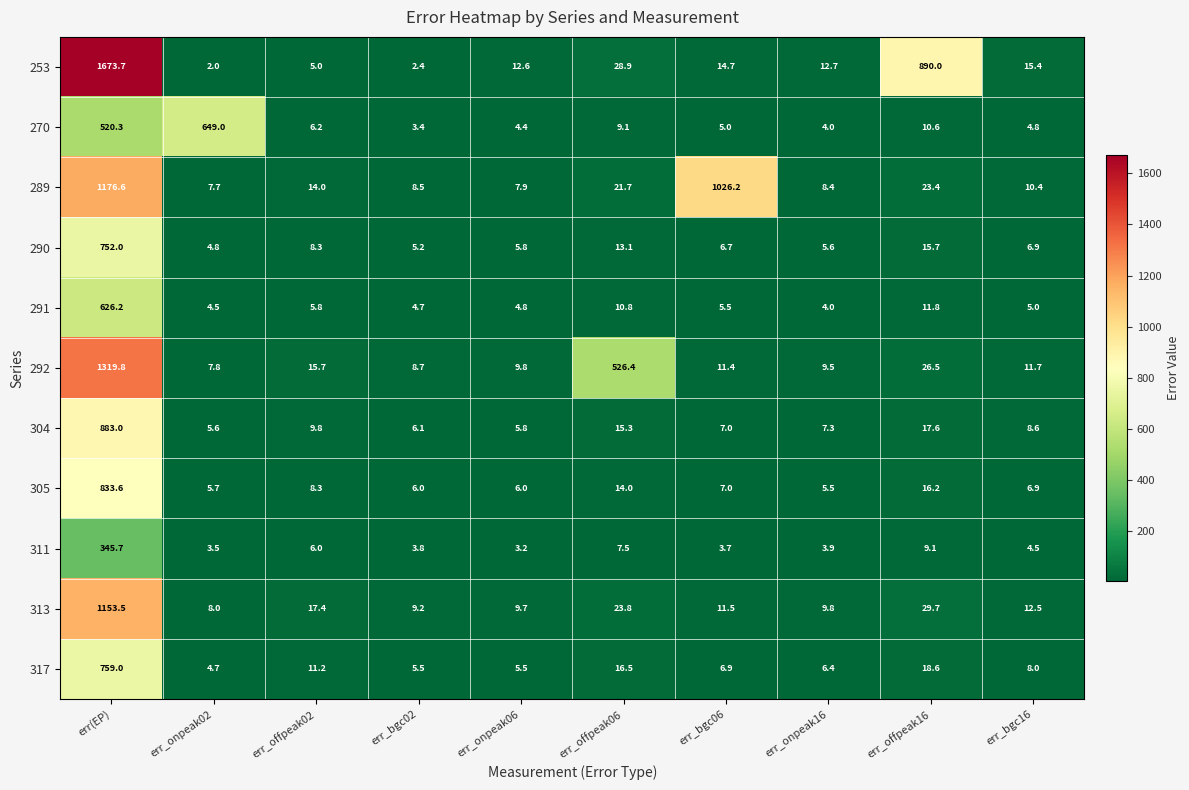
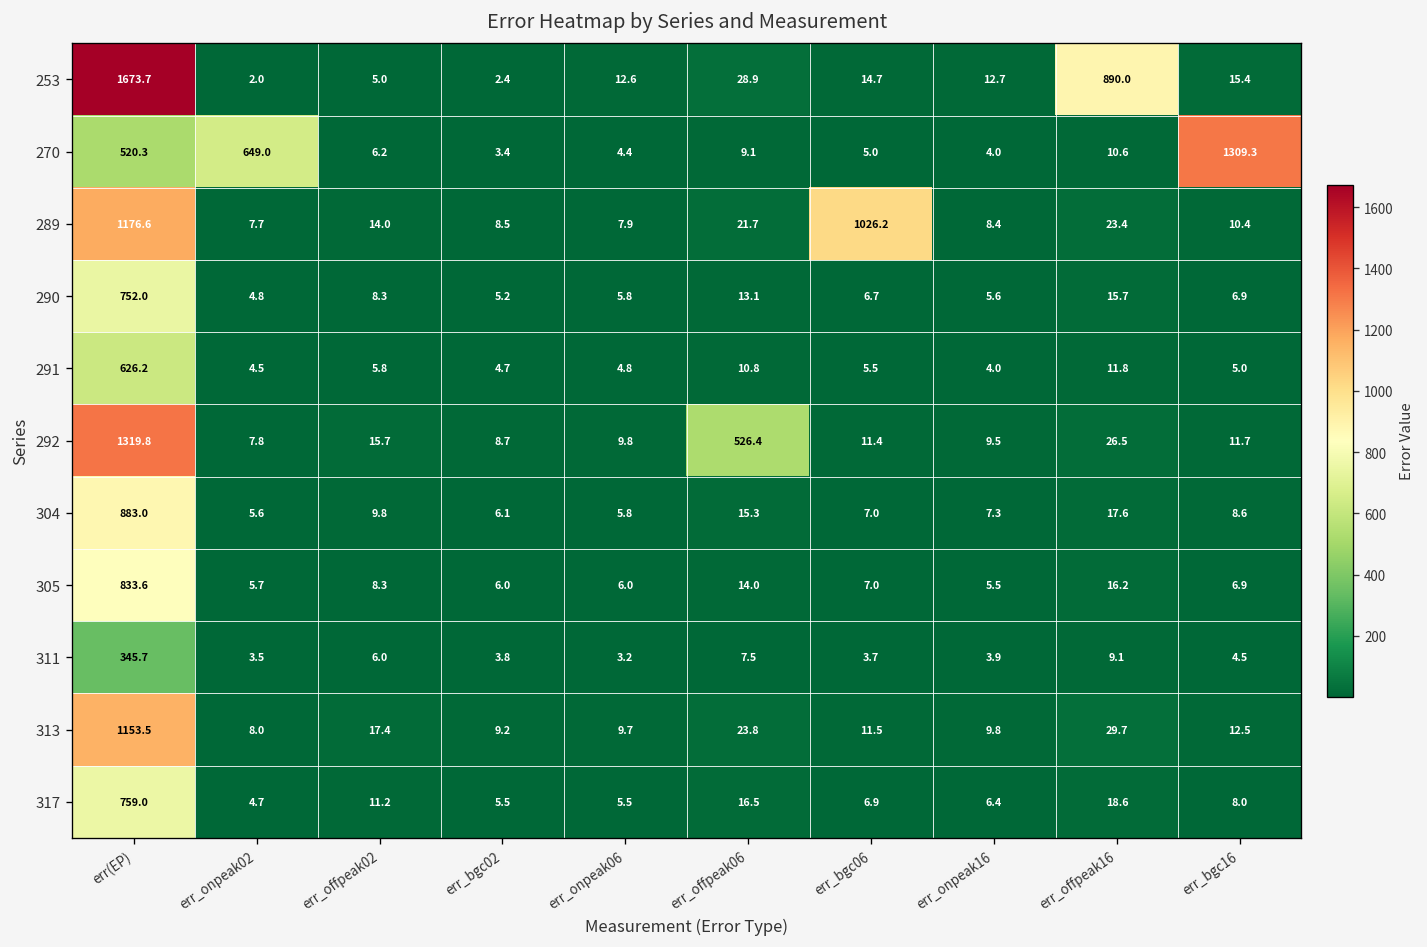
  {
    "253": {
      "err(EP)": 1673.7,
      "err_onpeak02": 2.0,
      "err_offpeak02": 5.0,
      "err_bgc02": 2.4,
      "err_onpeak06": 12.6,
      "err_offpeak06": 28.9,
      "err_bgc06": 14.7,
      "err_onpeak16": 12.7,
      "err_offpeak16": 890.0,
      "err_bgc16": 15.4
    },
    "270": {
      "err(EP)": 520.3,
      "err_onpeak02": 649.0,
      "err_offpeak02": 6.2,
      "err_bgc02": 3.4,
      "err_onpeak06": 4.4,
      "err_offpeak06": 9.1,
      "err_bgc06": 5.0,
      "err_onpeak16": 4.0,
      "err_offpeak16": 10.6,
-     "err_bgc16": 4.8
+     "err_bgc16": 1309.3
    },
    "289": {
      "err(EP)": 1176.6,
      "err_onpeak02": 7.7,
      "err_offpeak02": 14.0,
      "err_bgc02": 8.5,
      "err_onpeak06": 7.9,
      "err_offpeak06": 21.7,
      "err_bgc06": 1026.2,
      "err_onpeak16": 8.4,
      "err_offpeak16": 23.4,
      "err_bgc16": 10.4
    },
    "290": {
      "err(EP)": 752.0,
      "err_onpeak02": 4.8,
      "err_offpeak02": 8.3,
      "err_bgc02": 5.2,
      "err_onpeak06": 5.8,
      "err_offpeak06": 13.1,
      "err_bgc06": 6.7,
      "err_onpeak16": 5.6,
      "err_offpeak16": 15.7,
      "err_bgc16": 6.9
    },
    "291": {
      "err(EP)": 626.2,
      "err_onpeak02": 4.5,
      "err_offpeak02": 5.8,
      "err_bgc02": 4.7,
      "err_onpeak06": 4.8,
      "err_offpeak06": 10.8,
      "err_bgc06": 5.5,
      "err_onpeak16": 4.0,
      "err_offpeak16": 11.8,
      "err_bgc16": 5.0
    },
    "292": {
      "err(EP)": 1319.8,
      "err_onpeak02": 7.8,
      "err_offpeak02": 15.7,
      "err_bgc02": 8.7,
      "err_onpeak06": 9.8,
      "err_offpeak06": 526.4,
      "err_bgc06": 11.4,
      "err_onpeak16": 9.5,
      "err_offpeak16": 26.5,
      "err_bgc16": 11.7
    },
    "304": {
      "err(EP)": 883.0,
      "err_onpeak02": 5.6,
      "err_offpeak02": 9.8,
      "err_bgc02": 6.1,
      "err_onpeak06": 5.8,
      "err_offpeak06": 15.3,
      "err_bgc06": 7.0,
      "err_onpeak16": 7.3,
      "err_offpeak16": 17.6,
      "err_bgc16": 8.6
    },
    "305": {
      "err(EP)": 833.6,
      "err_onpeak02": 5.7,
      "err_offpeak02": 8.3,
      "err_bgc02": 6.0,
      "err_onpeak06": 6.0,
      "err_offpeak06": 14.0,
      "err_bgc06": 7.0,
      "err_onpeak16": 5.5,
      "err_offpeak16": 16.2,
      "err_bgc16": 6.9
    },
    "311": {
      "err(EP)": 345.7,
      "err_onpeak02": 3.5,
      "err_offpeak02": 6.0,
      "err_bgc02": 3.8,
      "err_onpeak06": 3.2,
      "err_offpeak06": 7.5,
      "err_bgc06": 3.7,
      "err_onpeak16": 3.9,
      "err_offpeak16": 9.1,
      "err_bgc16": 4.5
    },
    "313": {
      "err(EP)": 1153.5,
      "err_onpeak02": 8.0,
      "err_offpeak02": 17.4,
      "err_bgc02": 9.2,
      "err_onpeak06": 9.7,
      "err_offpeak06": 23.8,
      "err_bgc06": 11.5,
      "err_onpeak16": 9.8,
      "err_offpeak16": 29.7,
      "err_bgc16": 12.5
    },
    "317": {
      "err(EP)": 759.0,
      "err_onpeak02": 4.7,
      "err_offpeak02": 11.2,
      "err_bgc02": 5.5,
      "err_onpeak06": 5.5,
      "err_offpeak06": 16.5,
      "err_bgc06": 6.9,
      "err_onpeak16": 6.4,
      "err_offpeak16": 18.6,
      "err_bgc16": 8.0
    }
  }
